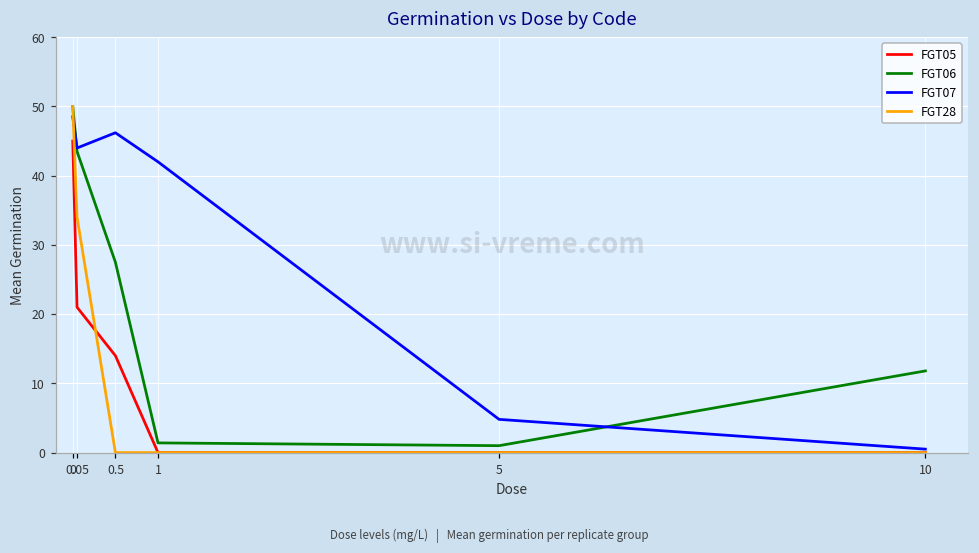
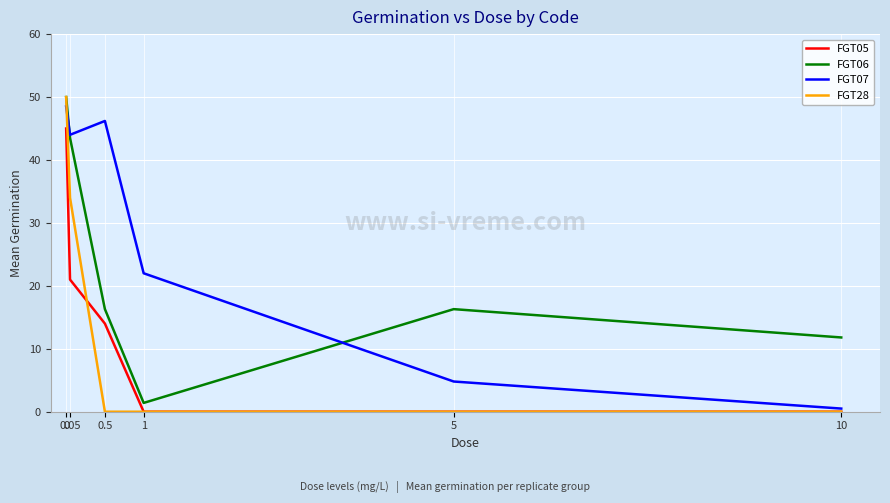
  {
    "FGT05": {
      "0.5": 14
    },
    "FGT06": {
-     "0.5": 28,
+     "0.5": 16,
      "1": 1,
-     "5": 1,
+     "5": 16,
      "10": 12
    },
    "FGT07": {
      "0.5": 46,
-     "1": 42,
+     "1": 22,
      "5": 5,
      "10": 1
    },
    "FGT28": {
      "0.5": 0
    }
  }
